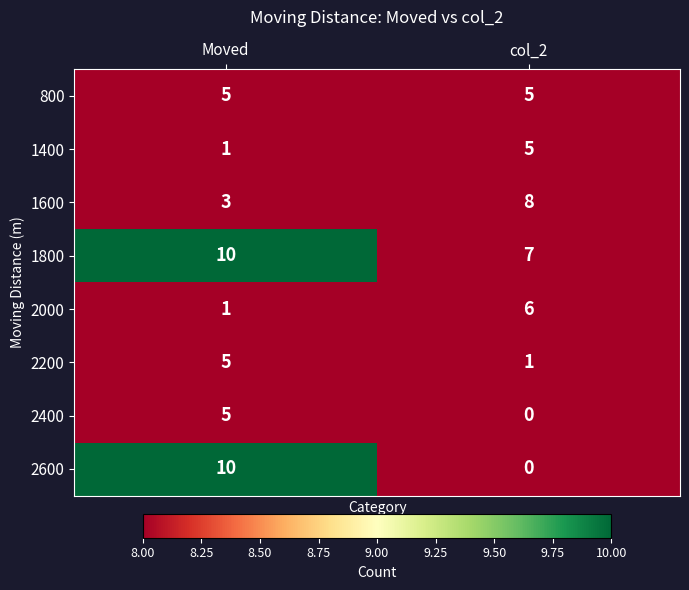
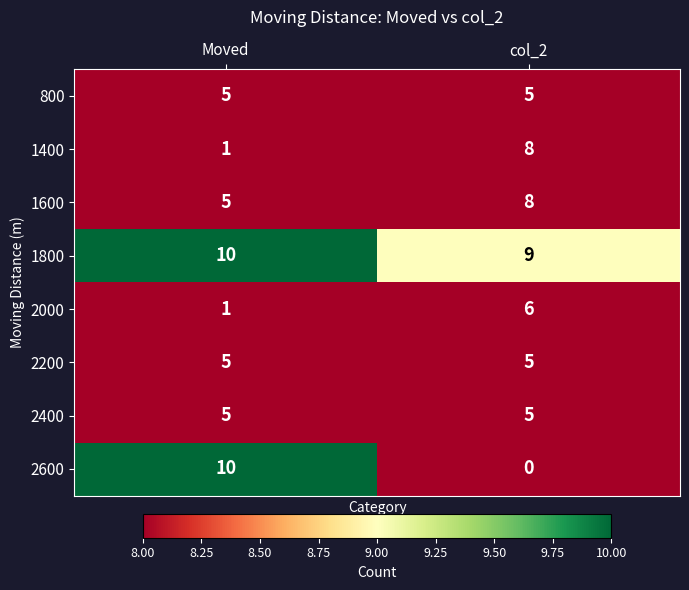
  {
    "800": {
      "Moved": 5,
      "col_2": 5
    },
    "1400": {
      "Moved": 1,
-     "col_2": 5
+     "col_2": 8
    },
    "1600": {
-     "Moved": 3,
+     "Moved": 5,
      "col_2": 8
    },
    "1800": {
      "Moved": 10,
-     "col_2": 7
+     "col_2": 9
    },
    "2000": {
      "Moved": 1,
      "col_2": 6
    },
    "2200": {
      "Moved": 5,
-     "col_2": 1
+     "col_2": 5
    },
    "2400": {
      "Moved": 5,
-     "col_2": 0
+     "col_2": 5
    },
    "2600": {
      "Moved": 10,
      "col_2": 0
    }
  }
